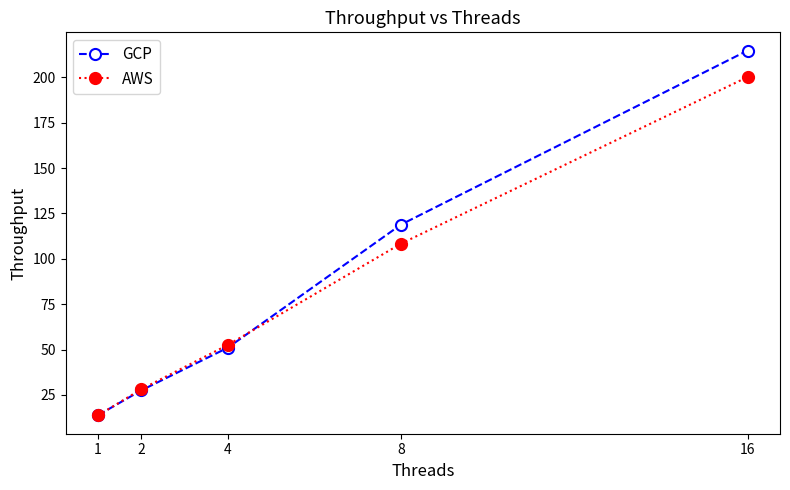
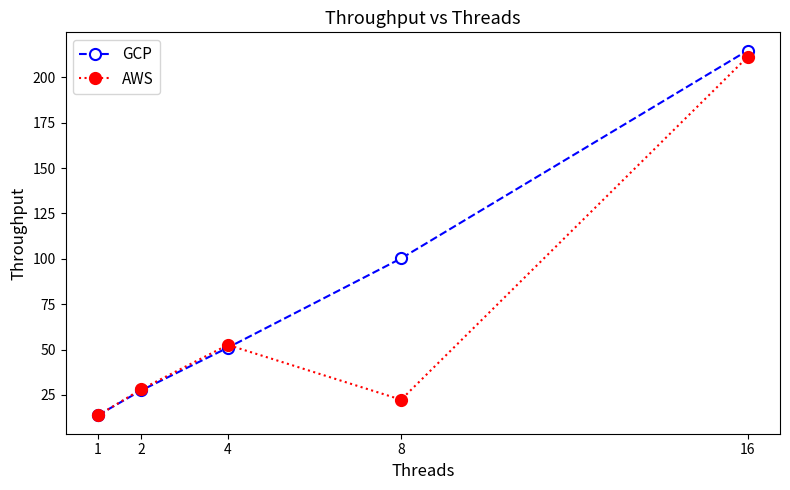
  {
    "GCP": {
      "4": 51,
-     "8": 119,
+     "8": 100,
      "16": 215
    },
    "AWS": {
      "4": 53,
-     "8": 108,
-     "16": 200
+     "8": 22,
+     "16": 211
    }
  }
